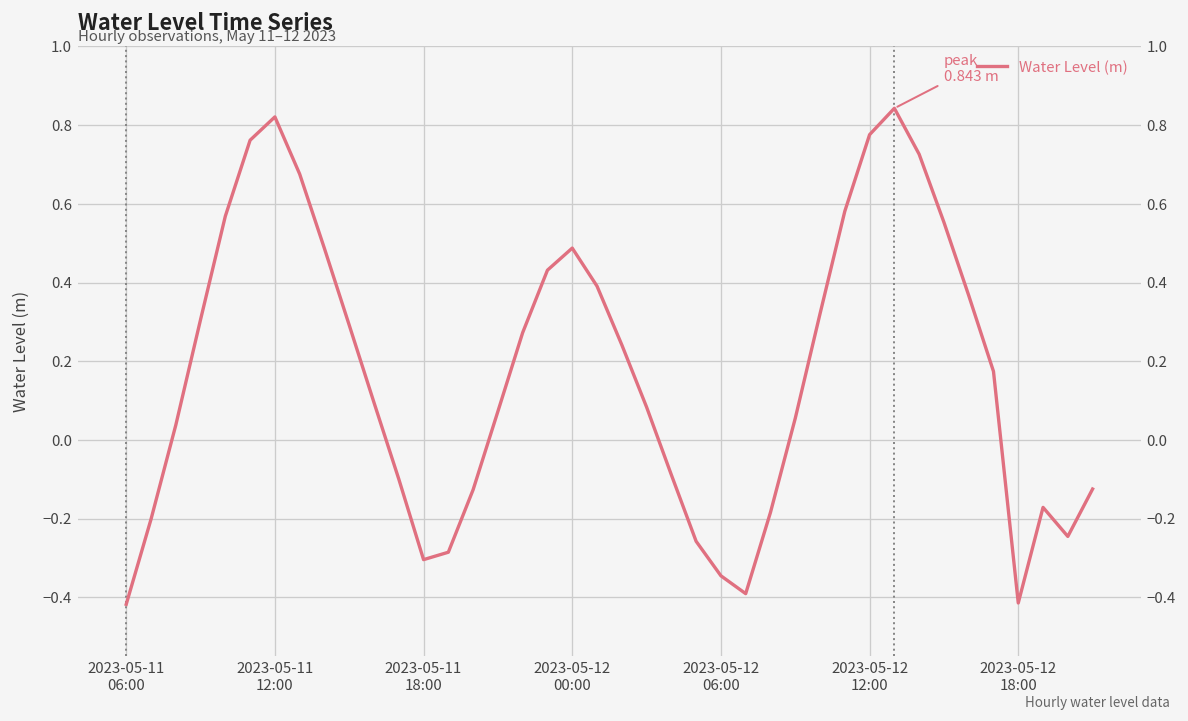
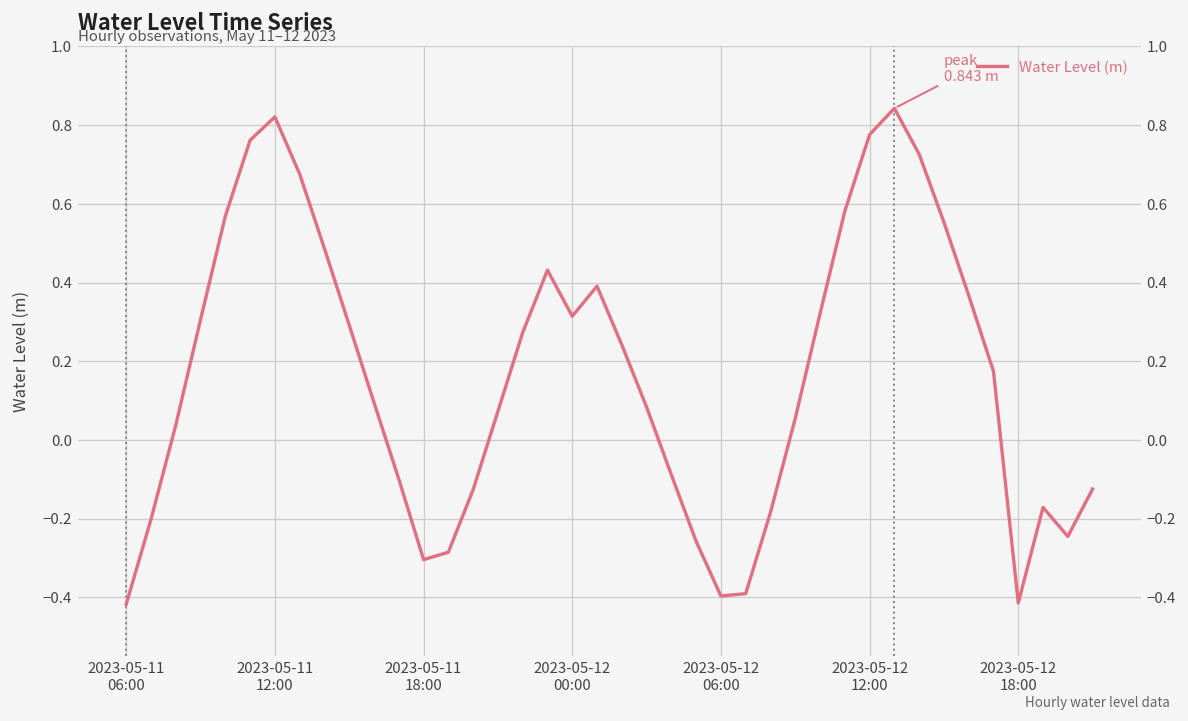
  {
    "2023-05-11 06:00": -0.42,
    "2023-05-11 12:00": 0.82,
    "2023-05-11 18:00": -0.30,
-   "2023-05-12 00:00": 0.49,
-   "2023-05-12 06:00": -0.35,
+   "2023-05-12 00:00": 0.31,
+   "2023-05-12 06:00": -0.40,
    "2023-05-12 12:00": 0.78,
    "2023-05-12 18:00": -0.41
  }
